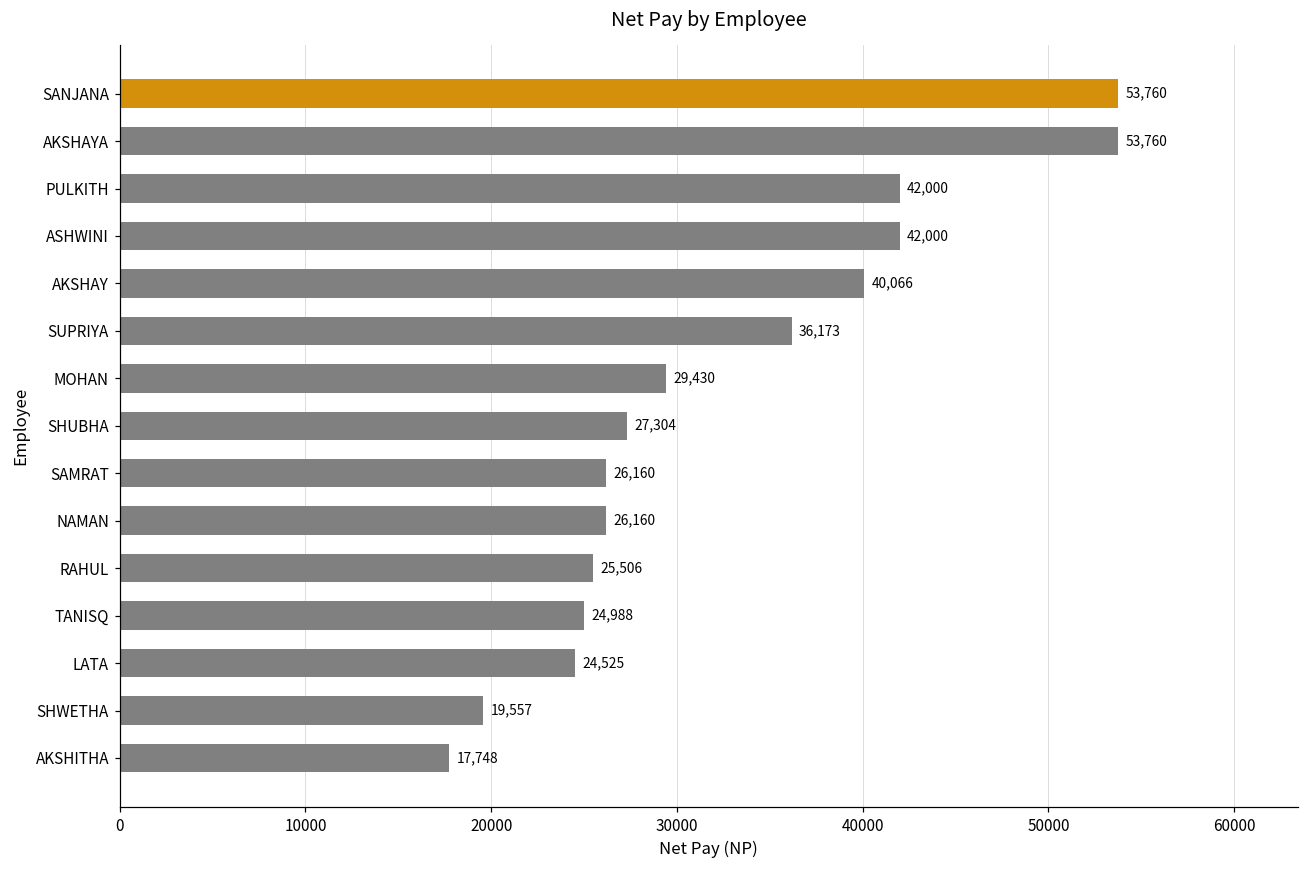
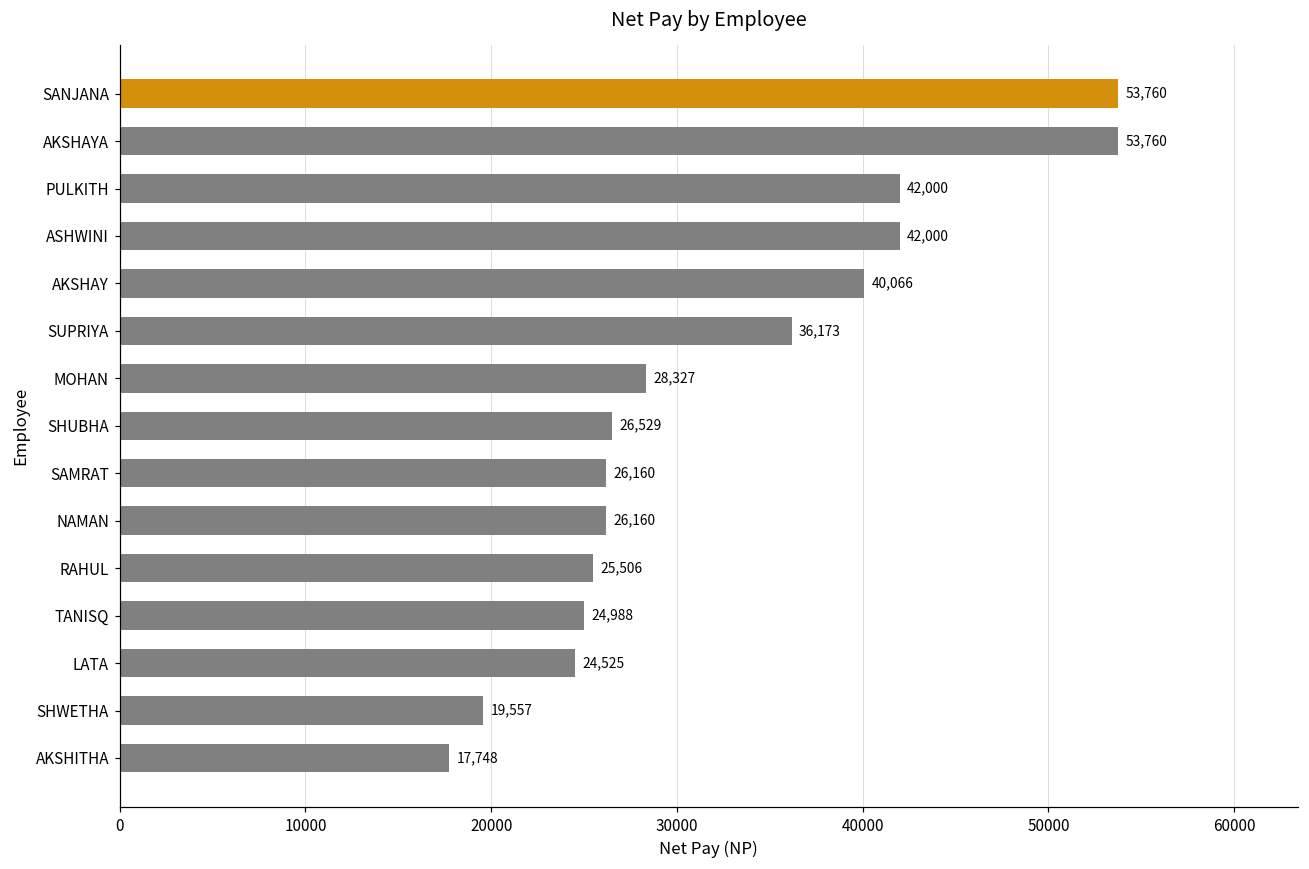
  {
    "SANJANA": "53,760",
    "AKSHAYA": "53,760",
    "PULKITH": "42,000",
    "ASHWINI": "42,000",
    "AKSHAY": "40,066",
    "SUPRIYA": "36,173",
-   "MOHAN": "29,430",
-   "SHUBHA": "27,304",
+   "MOHAN": "28,327",
+   "SHUBHA": "26,529",
    "SAMRAT": "26,160",
    "NAMAN": "26,160",
    "RAHUL": "25,506",
    "TANISQ": "24,988",
    "LATA": "24,525",
    "SHWETHA": "19,557",
    "AKSHITHA": "17,748"
  }
